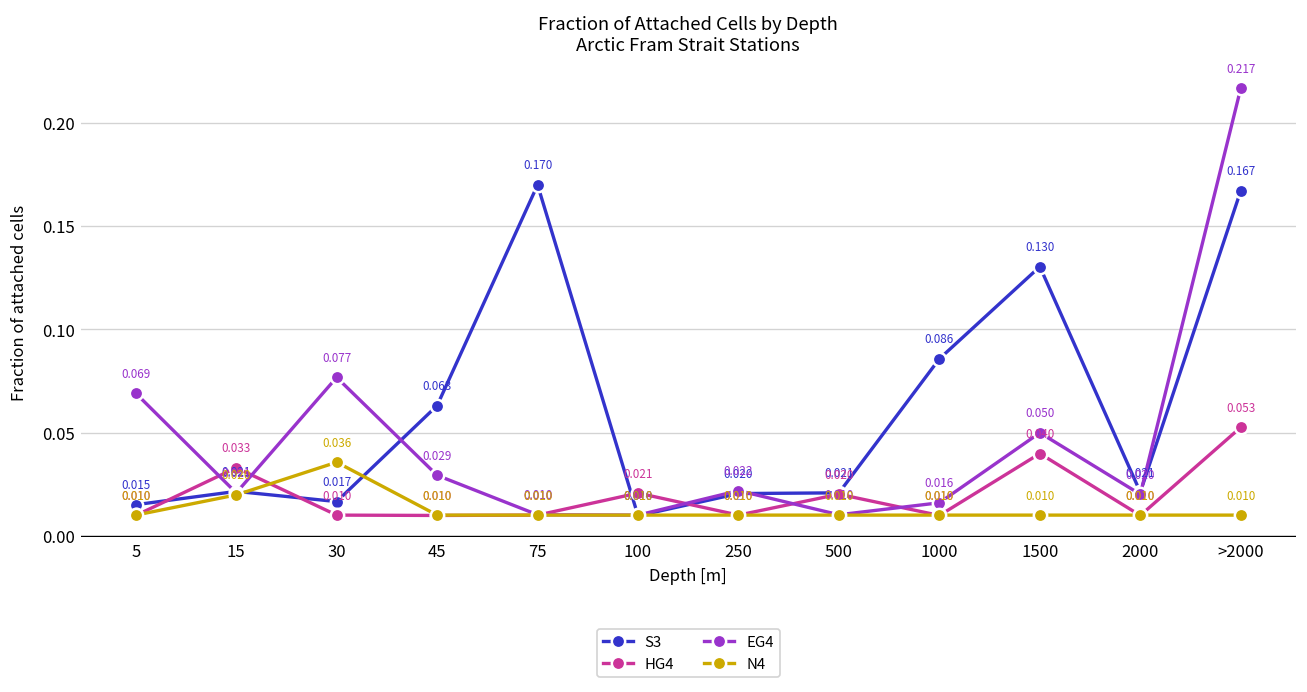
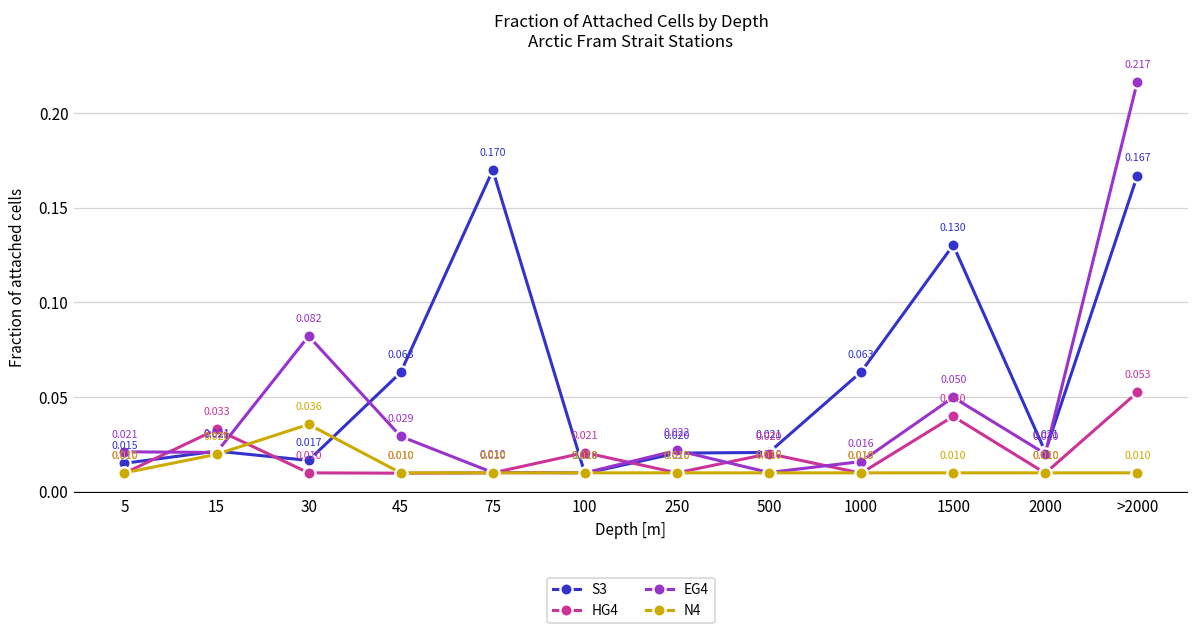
  {
    "S3": {
      "30": 0.017,
      "45": 0.063,
      "75": 0.170,
-     "1000": 0.086,
+     "1000": 0.063,
      "1500": 0.130,
      ">2000": 0.167
    },
    "HG4": {
      "15": 0.033,
      "100": 0.021,
      ">2000": 0.053
    },
    "EG4": {
-     "5": 0.069,
-     "30": 0.077,
+     "5": 0.021,
+     "30": 0.082,
      "45": 0.029,
      "1000": 0.016,
      "1500": 0.050,
      ">2000": 0.217
    },
    "N4": {
      "30": 0.036,
      "1500": 0.010,
      ">2000": 0.010
    }
  }
